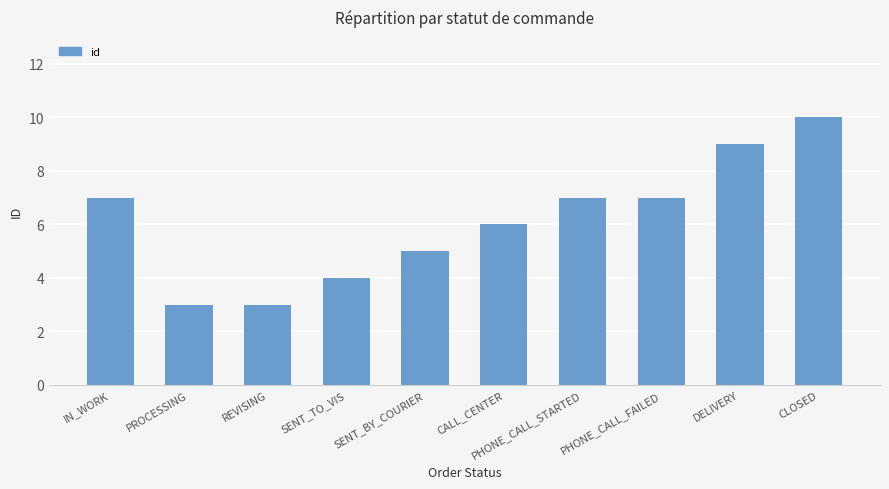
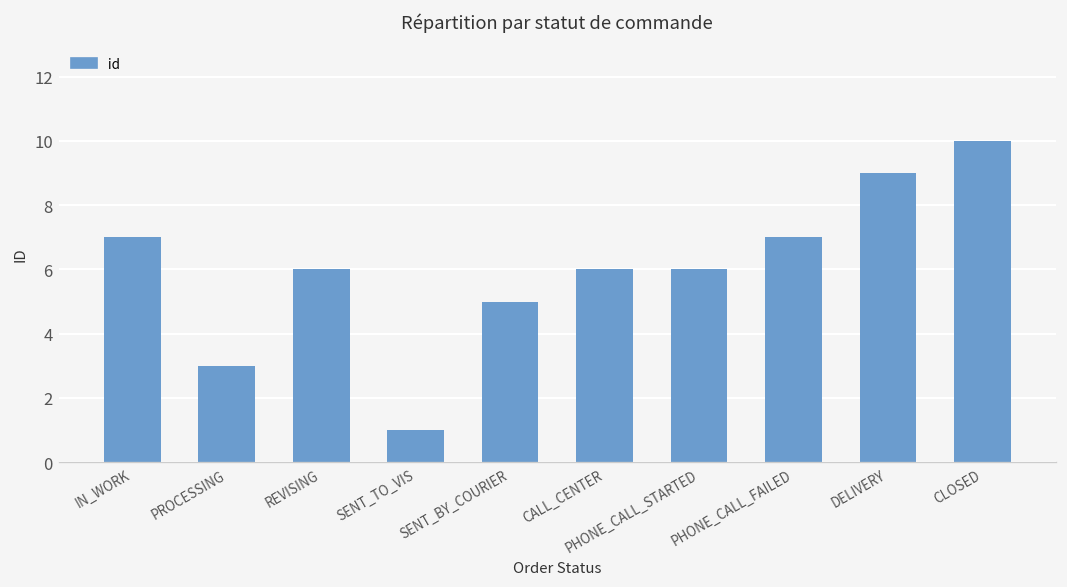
  {
    "IN_WORK": 7,
    "PROCESSING": 3,
-   "REVISING": 3,
-   "SENT_TO_VIS": 4,
+   "REVISING": 6,
+   "SENT_TO_VIS": 1,
    "SENT_BY_COURIER": 5,
    "CALL_CENTER": 6,
-   "PHONE_CALL_STARTED": 7,
+   "PHONE_CALL_STARTED": 6,
    "PHONE_CALL_FAILED": 7,
    "DELIVERY": 9,
    "CLOSED": 10
  }
